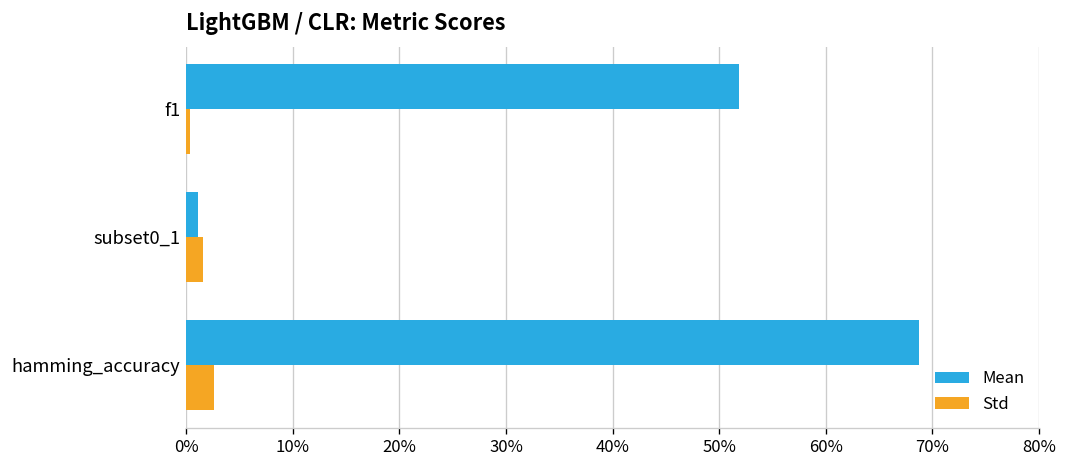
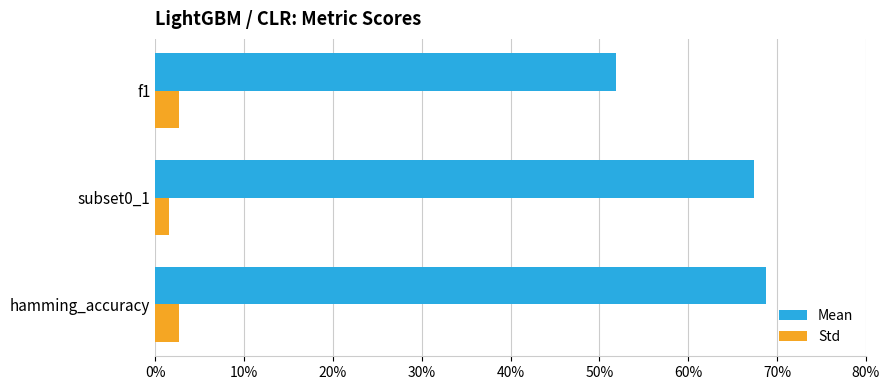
  {
    "Mean": {
      "f1": "52%",
-     "subset0_1": "1%",
+     "subset0_1": "67%",
      "hamming_accuracy": "69%"
    },
    "Std": {
-     "f1": "0%",
+     "f1": "3%",
      "subset0_1": "2%",
      "hamming_accuracy": "3%"
    }
  }
